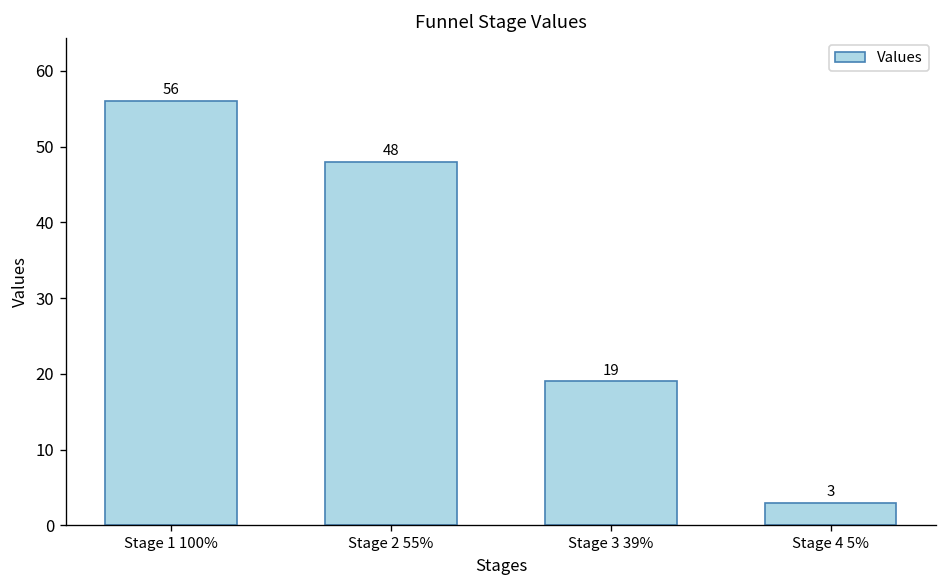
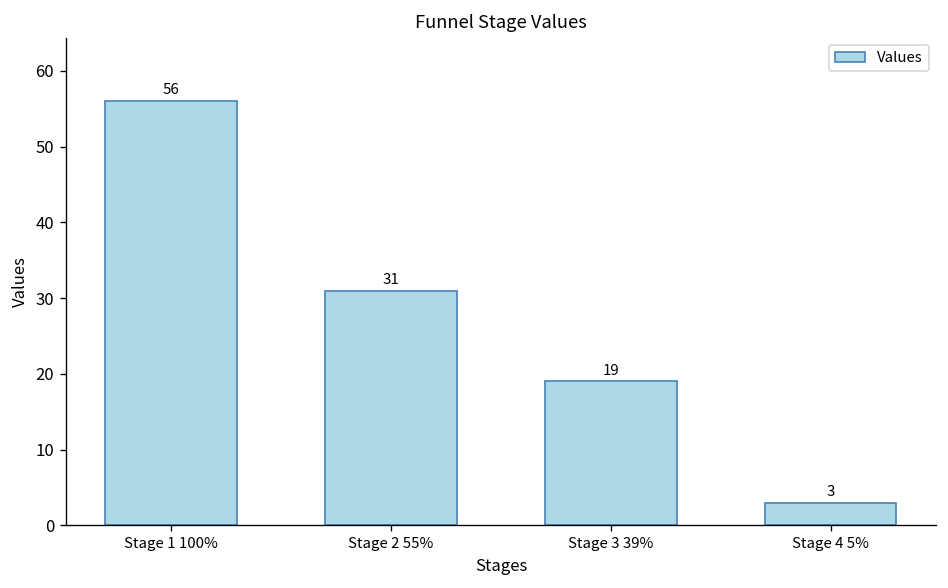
  {
    "Stage 1 100%": 56,
-   "Stage 2 55%": 48,
+   "Stage 2 55%": 31,
    "Stage 3 39%": 19,
    "Stage 4 5%": 3
  }
